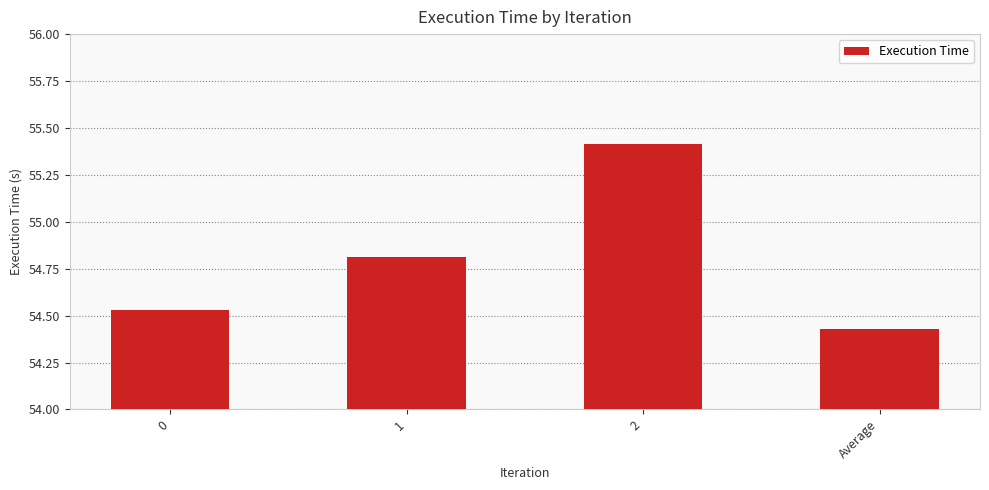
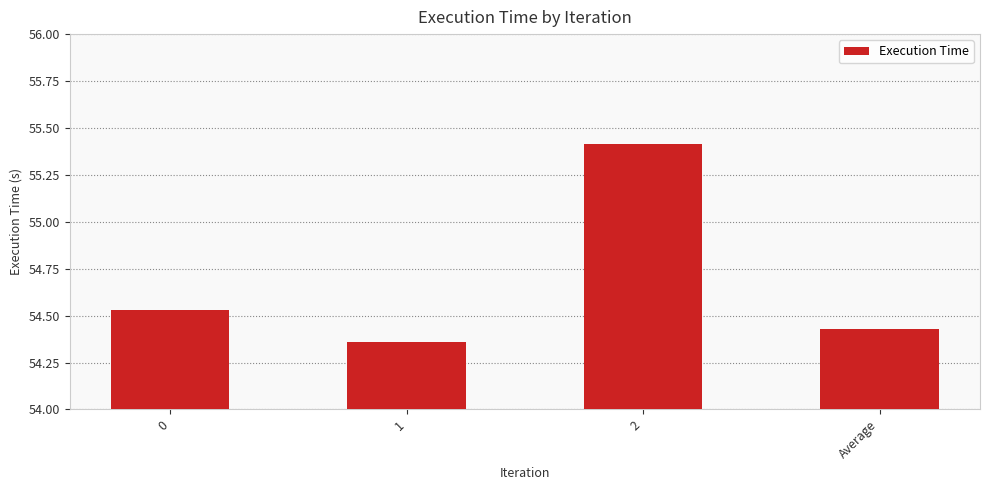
  {
    "0": 54.53,
-   "1": 54.81,
+   "1": 54.36,
    "2": 55.42,
    "Average": 54.43
  }
